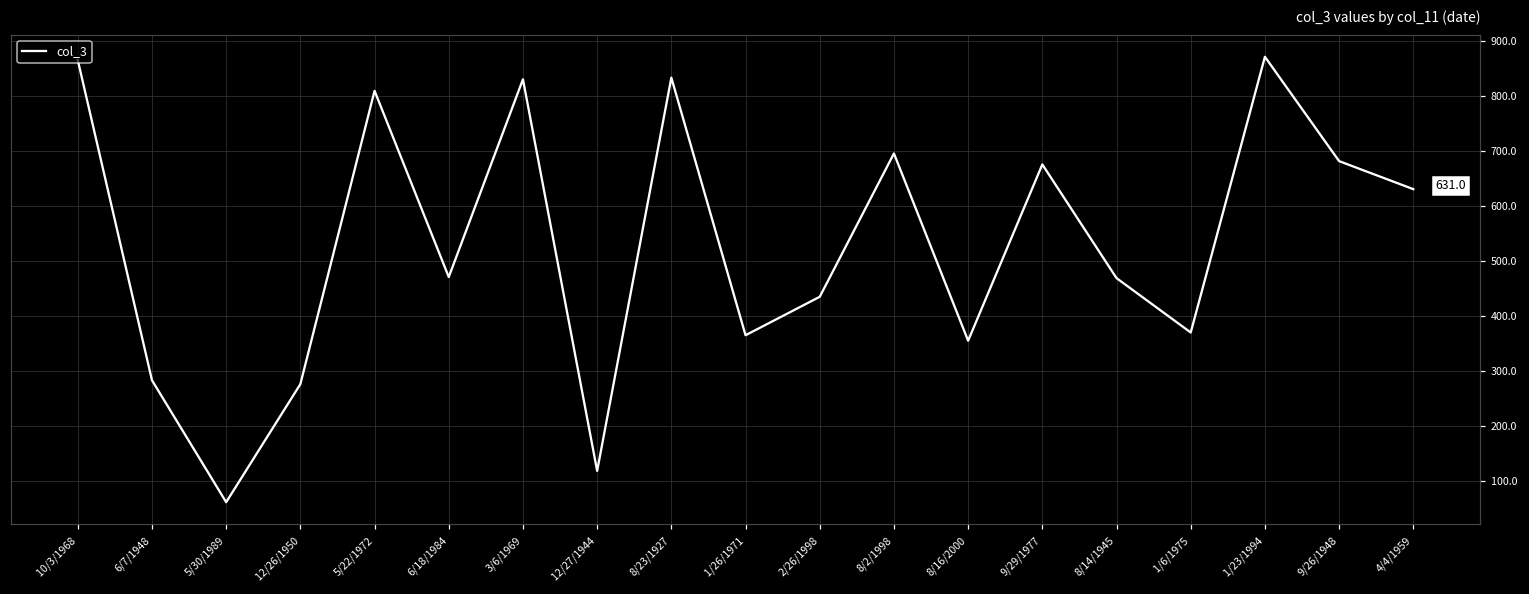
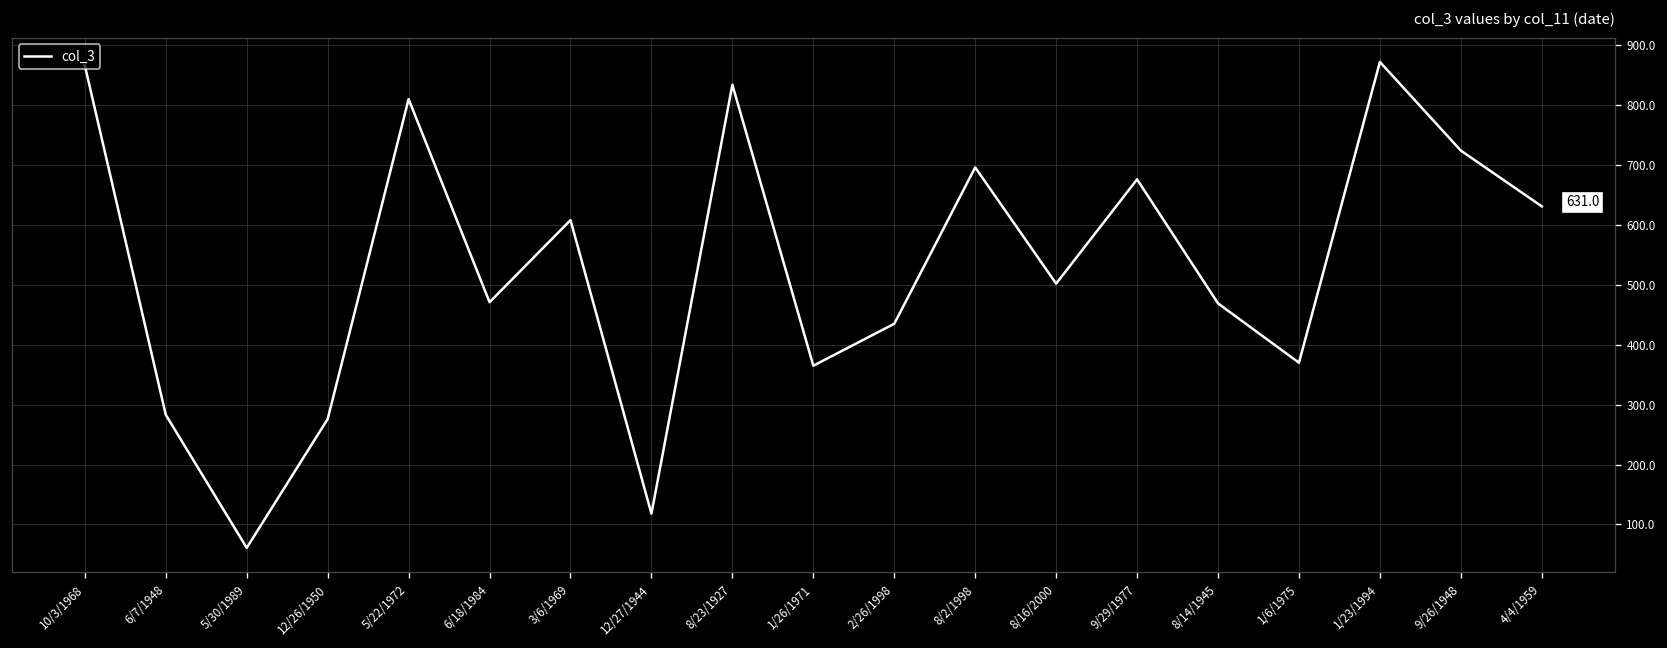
  {
    "6/7/1948": 280,
    "5/30/1989": 60,
    "12/26/1950": 280,
    "5/22/1972": 810,
    "6/18/1984": 470,
-   "3/6/1969": 830,
+   "3/6/1969": 610,
    "12/27/1944": 120,
    "8/23/1927": 830,
    "1/26/1971": 370,
    "2/26/1998": 440,
    "8/2/1998": 700,
-   "8/16/2000": 360,
+   "8/16/2000": 500,
    "9/29/1977": 680,
    "8/14/1945": 470,
    "1/6/1975": 370,
    "1/23/1994": 870,
-   "9/26/1948": 680
+   "9/26/1948": 720
  }
